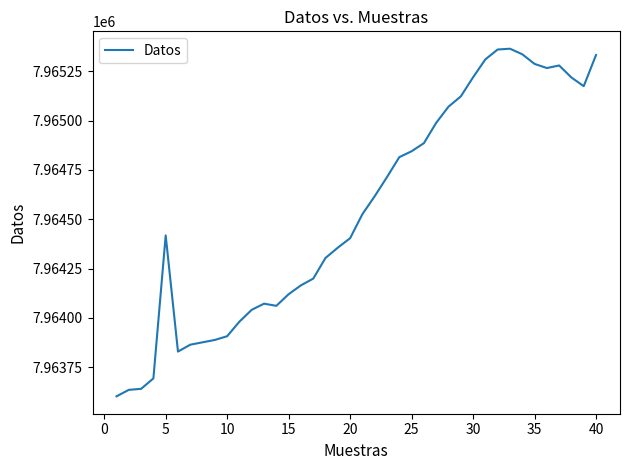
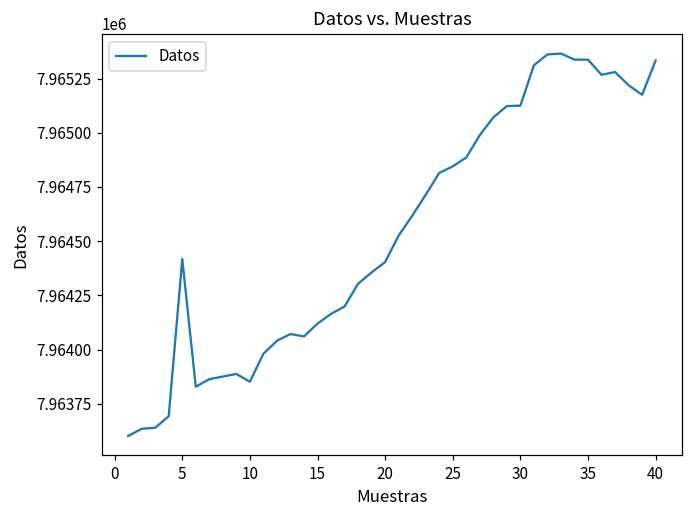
  {
    "5": 7964420,
-   "10": 7963910,
+   "10": 7963850,
    "15": 7964120,
    "20": 7964400,
    "25": 7964850,
-   "30": 7965220,
-   "35": 7965290,
+   "30": 7965130,
+   "35": 7965340,
    "40": 7965330
  }
